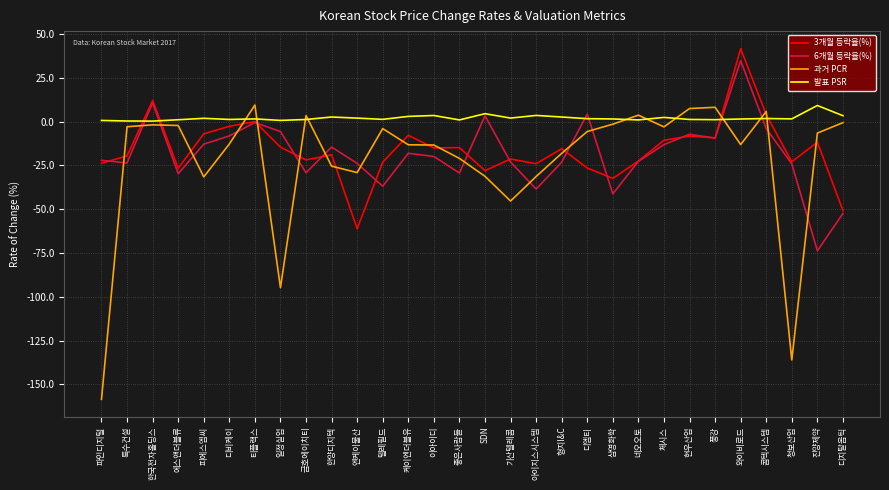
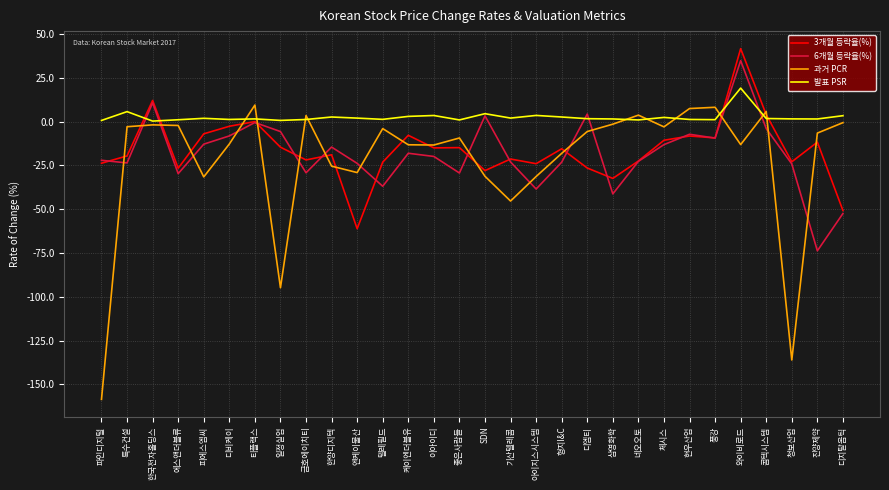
  {
    "3개월 등락율(%)": {
      "파인디지털": -24,
      "특수건설": -20,
      "에스앤더블류": -27,
      "피에스엠씨": -7,
      "디비케이": -3,
      "일정실업": -15,
      "금호에이치티": -22,
      "한양디지텍": -19,
      "엔케이물산": -61,
      "텔레필드": -23,
      "케이엔더블유": -8,
      "이아이디": -15,
      "좋은사람들": -15,
      "SDN": -28,
      "기산텔레콤": -21,
      "아이지스시스템": -24,
      "형지I&C": -16,
      "디엠티": -27,
      "삼영화학": -32,
      "체시스": -11,
      "와이비로드": 42,
      "콤텍시스템": 4,
      "진양제약": -12,
      "디지탈옵틱": -51
    },
    "6개월 등락율(%)": {
      "파인디지털": -22,
      "특수건설": -24,
      "에스앤더블류": -30,
      "피에스엠씨": -13,
      "디비케이": -8,
      "일정실업": -6,
      "금호에이치티": -29,
      "한양디지텍": -15,
      "엔케이물산": -24,
      "텔레필드": -37,
      "케이엔더블유": -18,
      "이아이디": -20,
      "좋은사람들": -29,
      "기산텔레콤": -23,
      "아이지스시스템": -38,
      "형지I&C": -23,
      "디엠티": 4,
      "삼영화학": -41,
      "체시스": -13,
      "와이비로드": 35,
      "콤텍시스템": -4,
      "진양제약": -74,
      "디지탈옵틱": -52
    },
    "과거 PCR": {
      "파인디지털": -159,
      "특수건설": -3,
      "한국전자홀딩스": -2,
      "에스앤더블류": -2,
      "피에스엠씨": -32,
      "디비케이": -13,
      "티플랙스": 9,
      "일정실업": -95,
      "금호에이치티": 3,
      "한양디지텍": -25,
      "엔케이물산": -29,
      "텔레필드": -4,
      "케이엔더블유": -13,
      "이아이디": -13,
-     "좋은사람들": -21,
+     "좋은사람들": -9,
      "SDN": -31,
      "기산텔레콤": -45,
      "아이지스시스템": -31,
      "형지I&C": -18,
      "디엠티": -6,
      "삼영화학": -1,
      "네오오토": 4,
      "체시스": -3,
      "현우산업": 7,
      "풍강": 8,
      "와이비로드": -13,
      "콤텍시스템": 6,
      "청보산업": -136,
      "진양제약": -7,
      "디지탈옵틱": -1
    },
    "발표 PSR": {
      "파인디지털": 1,
-     "특수건설": 0,
+     "특수건설": 6,
      "한국전자홀딩스": 0,
      "에스앤더블류": 1,
      "피에스엠씨": 2,
      "디비케이": 1,
      "티플랙스": 2,
      "일정실업": 1,
      "금호에이치티": 1,
      "한양디지텍": 3,
      "엔케이물산": 2,
      "텔레필드": 1,
      "케이엔더블유": 3,
      "이아이디": 3,
      "좋은사람들": 1,
      "기산텔레콤": 2,
      "아이지스시스템": 4,
      "형지I&C": 3,
      "디엠티": 2,
      "삼영화학": 2,
      "네오오토": 1,
      "체시스": 2,
      "현우산업": 1,
      "풍강": 1,
-     "와이비로드": 1,
+     "와이비로드": 19,
      "콤텍시스템": 2,
      "청보산업": 2,
-     "진양제약": 9,
+     "진양제약": 2,
      "디지탈옵틱": 3
    }
  }
